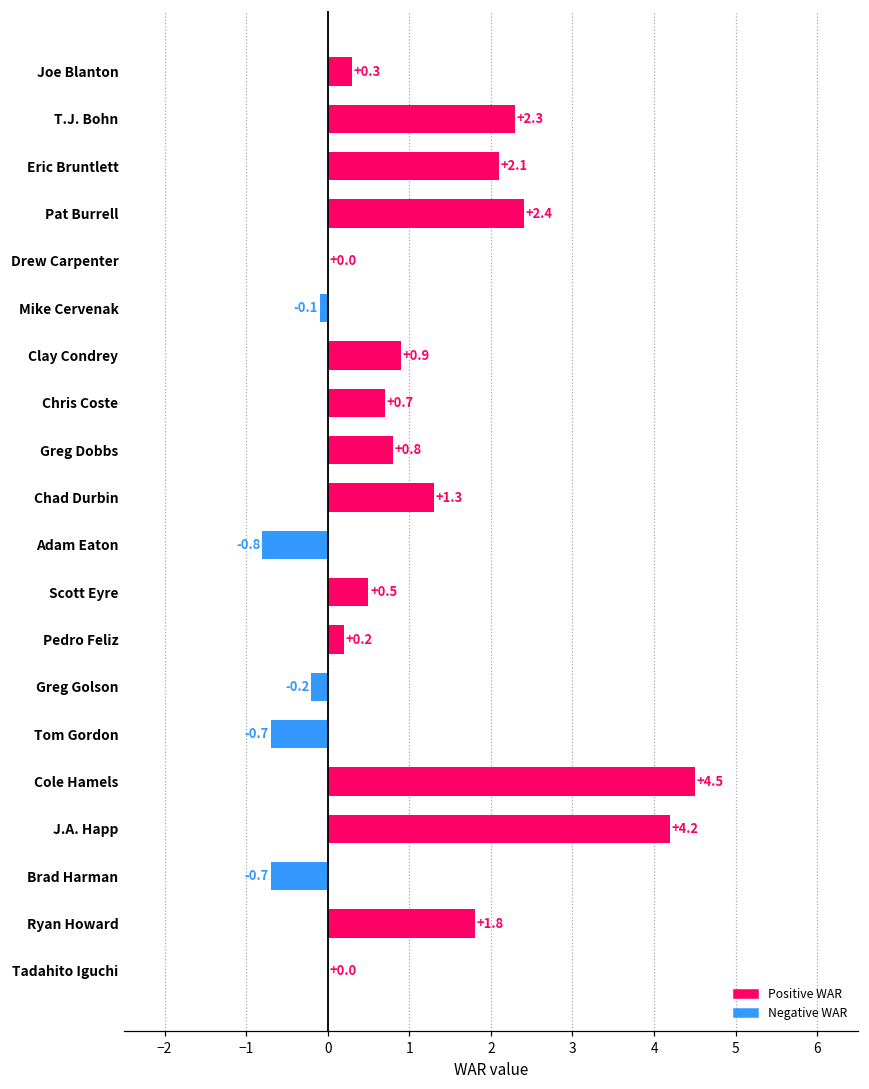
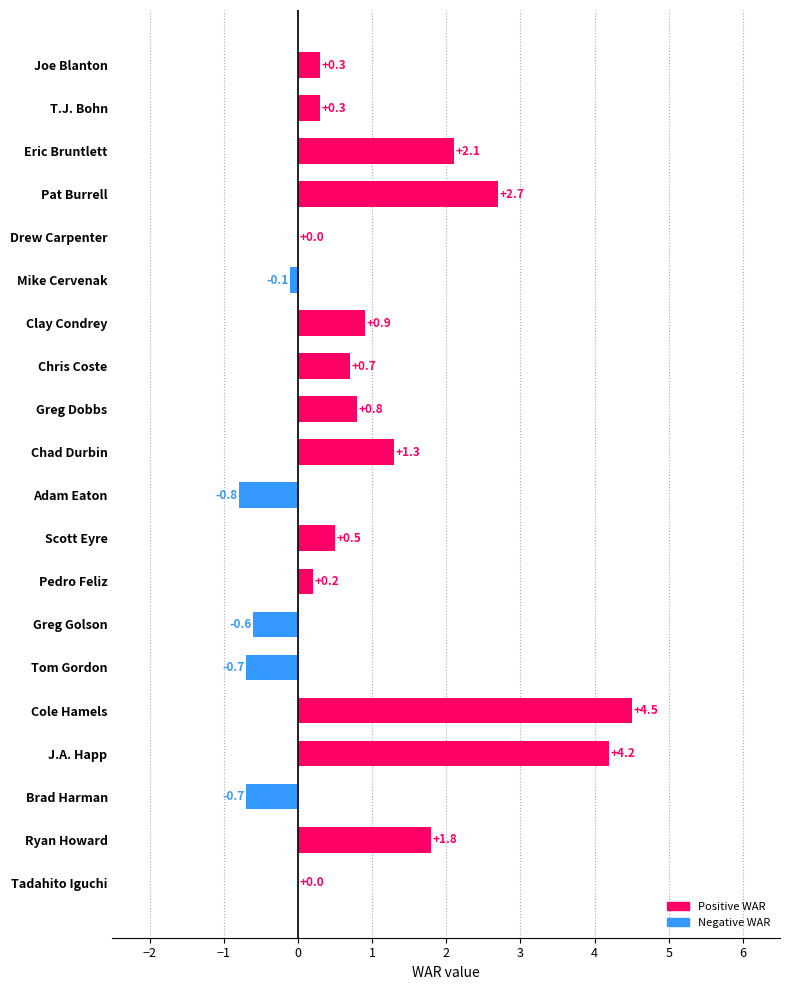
  {
    "Joe Blanton": "+0.3",
-   "T.J. Bohn": "+2.3",
+   "T.J. Bohn": "+0.3",
    "Eric Bruntlett": "+2.1",
-   "Pat Burrell": "+2.4",
+   "Pat Burrell": "+2.7",
    "Drew Carpenter": "+0.0",
    "Mike Cervenak": "-0.1",
    "Clay Condrey": "+0.9",
    "Chris Coste": "+0.7",
    "Greg Dobbs": "+0.8",
    "Chad Durbin": "+1.3",
    "Adam Eaton": "-0.8",
    "Scott Eyre": "+0.5",
    "Pedro Feliz": "+0.2",
-   "Greg Golson": "-0.2",
+   "Greg Golson": "-0.6",
    "Tom Gordon": "-0.7",
    "Cole Hamels": "+4.5",
    "J.A. Happ": "+4.2",
    "Brad Harman": "-0.7",
    "Ryan Howard": "+1.8",
    "Tadahito Iguchi": "+0.0"
  }
